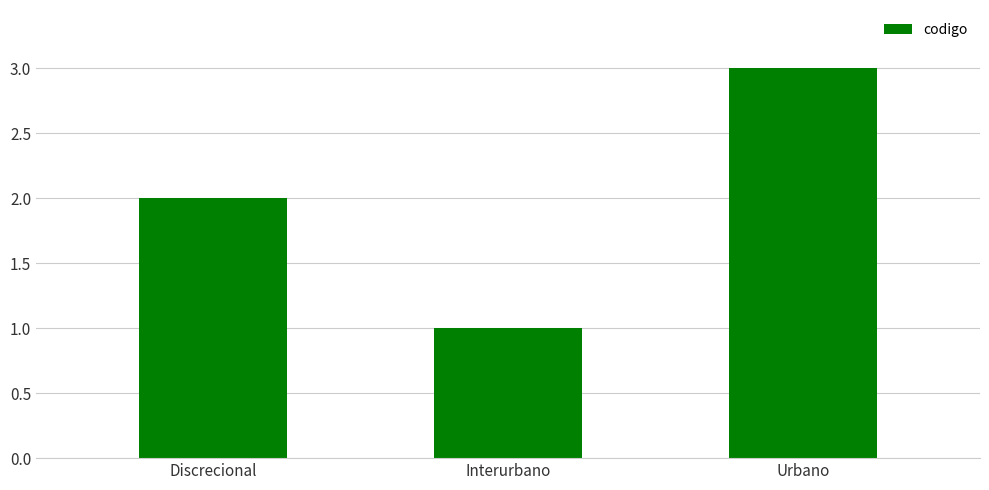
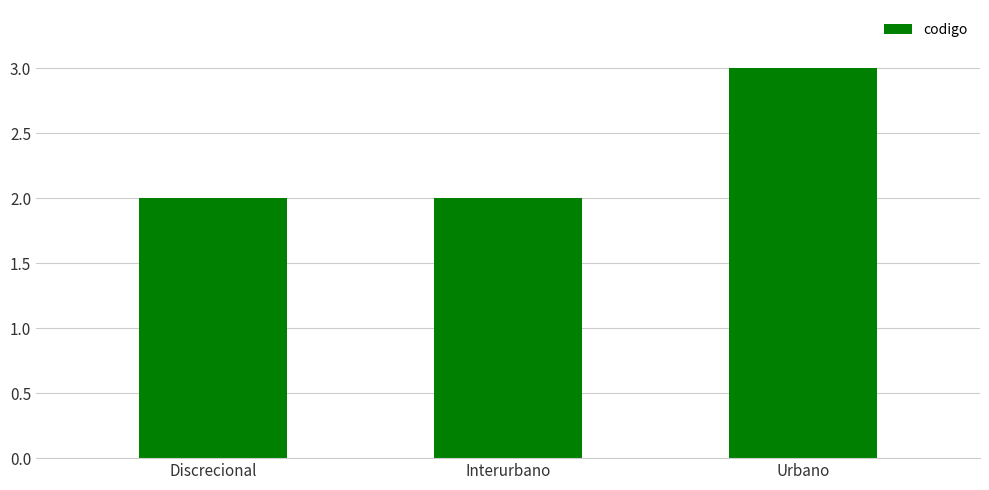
  {
    "Discrecional": 2,
-   "Interurbano": 1,
+   "Interurbano": 2,
    "Urbano": 3
  }
